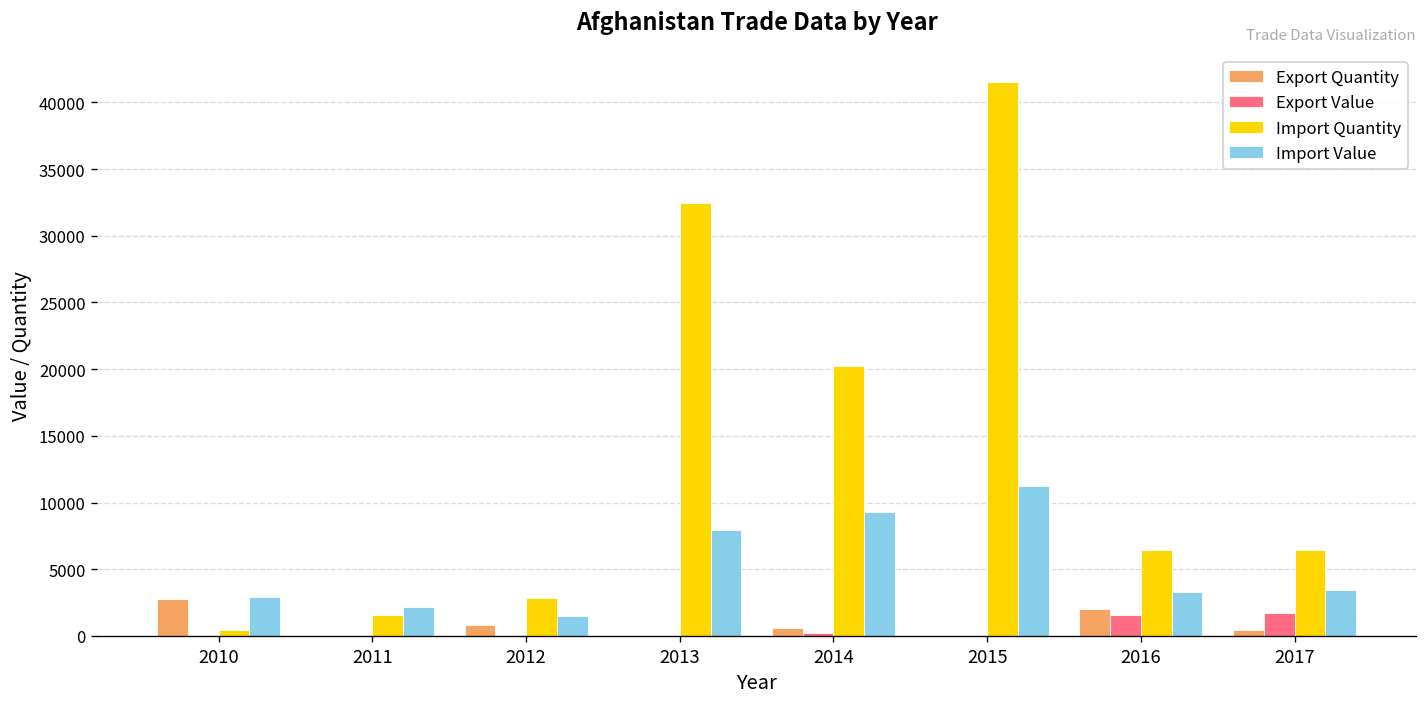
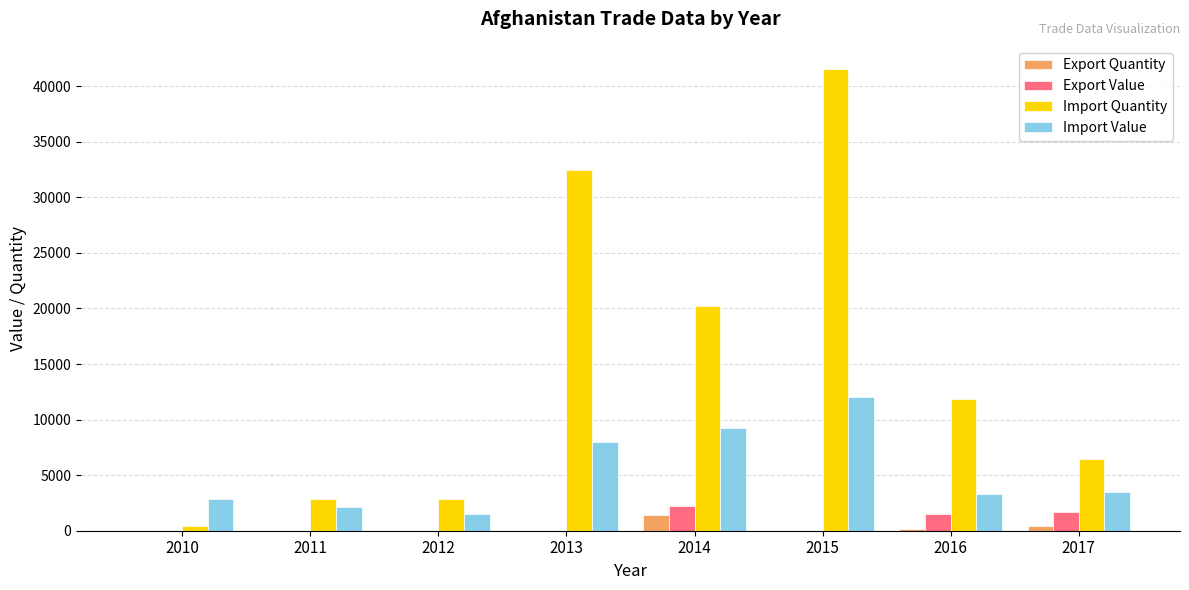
  {
    "Export Quantity": {
-     "2010": 2800,
+     "2010": 0,
      "2011": 0,
-     "2012": 800,
+     "2012": 0,
      "2013": 0,
-     "2014": 600,
-     "2016": 2000,
+     "2014": 1400,
+     "2016": 100,
      "2017": 500
    },
    "Export Value": {
      "2010": 0,
      "2011": 0,
      "2012": 0,
      "2013": 0,
-     "2014": 200,
+     "2014": 2200,
      "2016": 1500,
      "2017": 1700
    },
    "Import Quantity": {
      "2010": 500,
-     "2011": 1600,
+     "2011": 2900,
      "2012": 2800,
      "2013": 32400,
      "2014": 20200,
      "2015": 41600,
-     "2016": 6500,
+     "2016": 11800,
      "2017": 6500
    },
    "Import Value": {
      "2010": 2900,
      "2011": 2100,
      "2012": 1500,
      "2013": 7900,
      "2014": 9300,
-     "2015": 11300,
+     "2015": 12000,
      "2016": 3300,
      "2017": 3500
    }
  }
